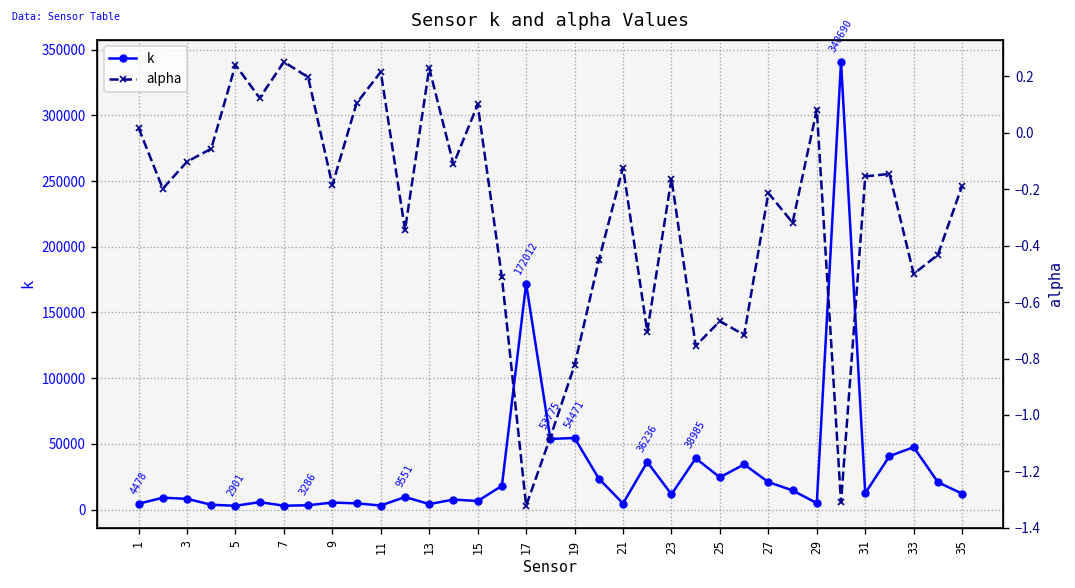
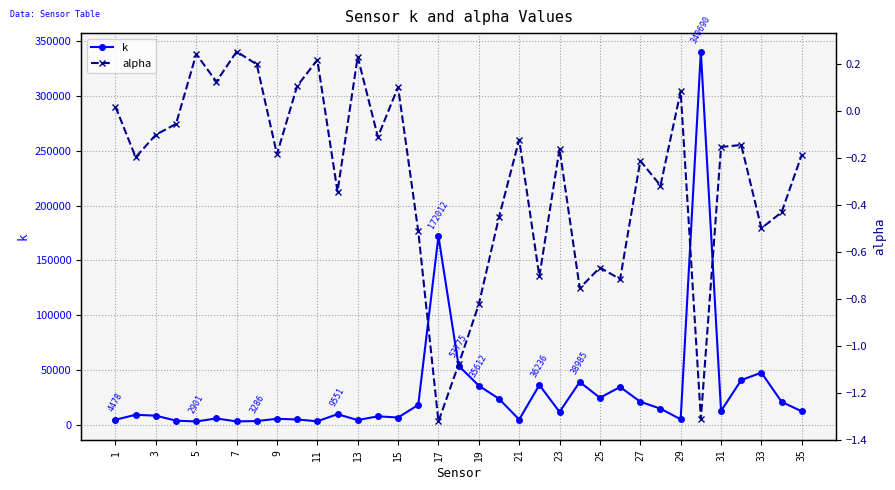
  {
    "k": {
      "1": 4478,
      "5": 2901,
      "17": 172012,
-     "19": 54471
+     "19": 35612
    }
  }
